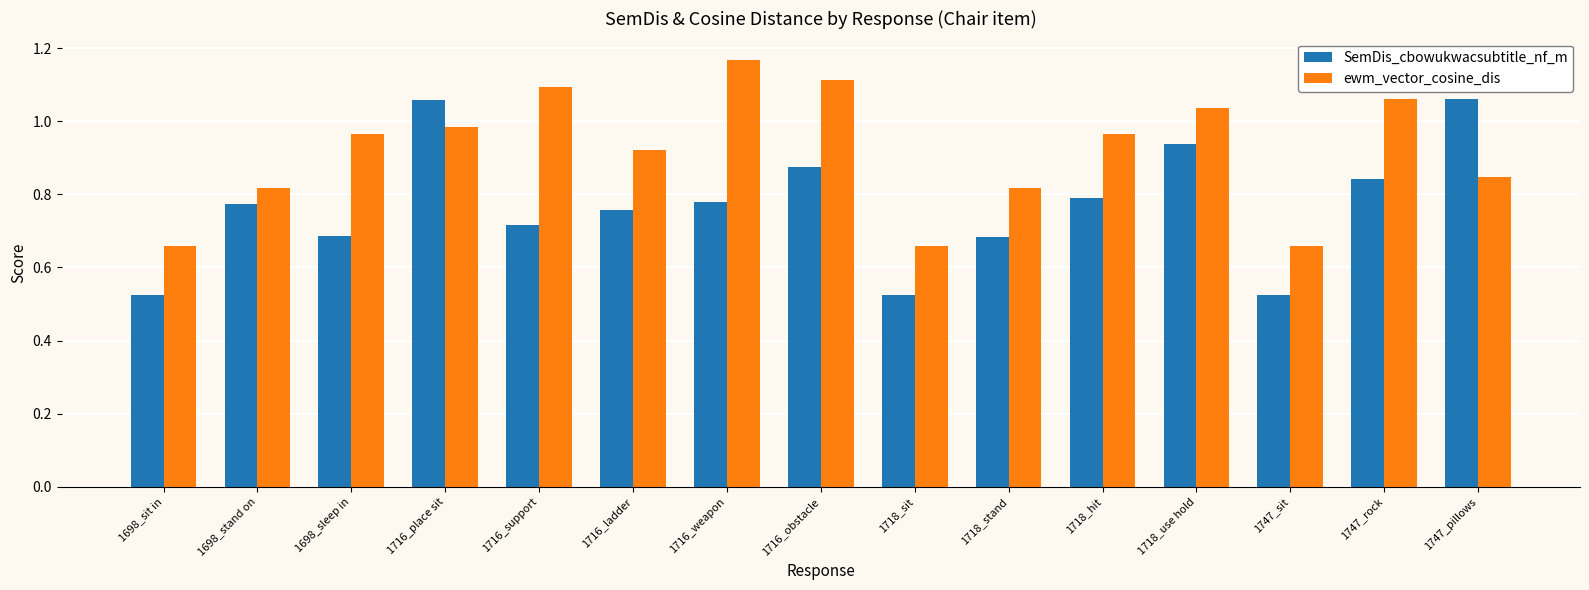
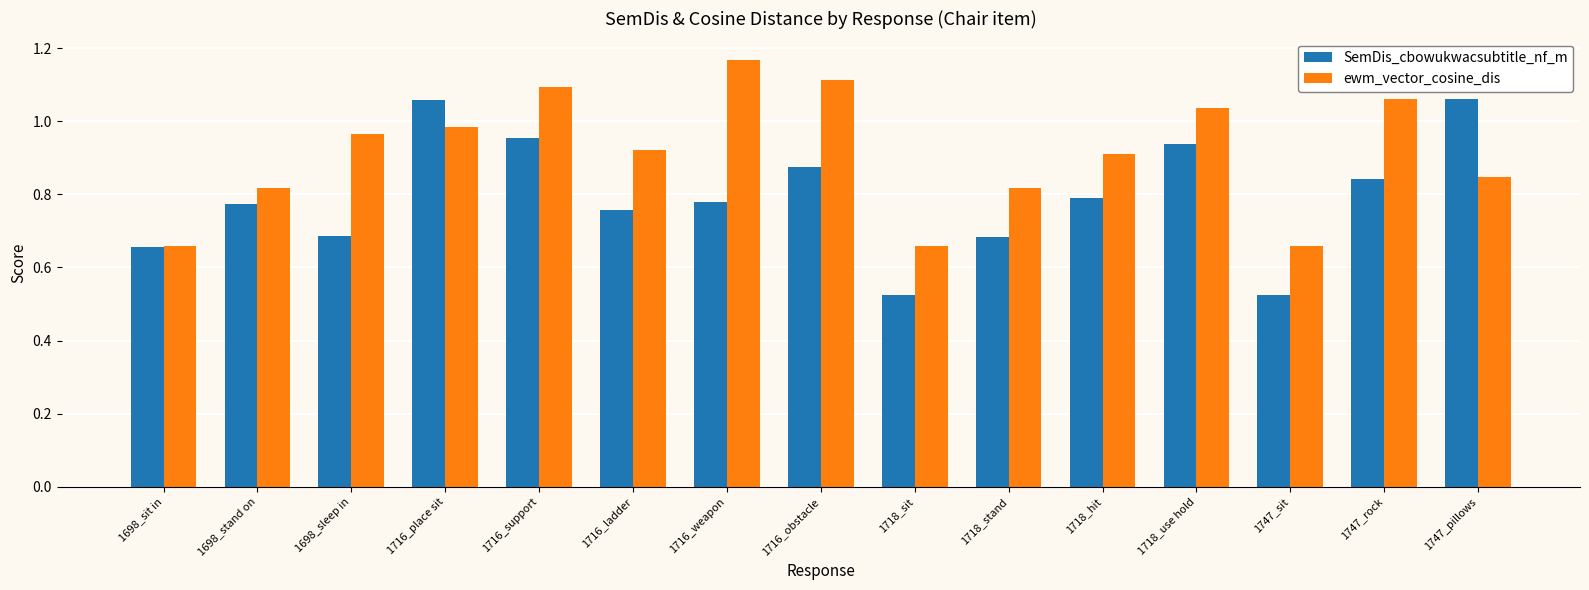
  {
    "SemDis_cbowukwacsubtitle_nf_m": {
-     "1698_sit in": 0.52,
+     "1698_sit in": 0.66,
      "1698_stand on": 0.78,
      "1698_sleep in": 0.69,
      "1716_place sit": 1.06,
-     "1716_support": 0.71,
+     "1716_support": 0.95,
      "1716_ladder": 0.76,
      "1716_weapon": 0.78,
      "1716_obstacle": 0.87,
      "1718_sit": 0.52,
      "1718_stand": 0.68,
      "1718_hit": 0.79,
      "1718_use hold": 0.94,
      "1747_sit": 0.52,
      "1747_rock": 0.84,
      "1747_pillows": 1.06
    },
    "ewm_vector_cosine_dis": {
      "1698_sit in": 0.66,
      "1698_stand on": 0.82,
      "1698_sleep in": 0.96,
      "1716_place sit": 0.98,
      "1716_support": 1.09,
      "1716_ladder": 0.92,
      "1716_weapon": 1.17,
      "1716_obstacle": 1.11,
      "1718_sit": 0.66,
      "1718_stand": 0.82,
-     "1718_hit": 0.97,
+     "1718_hit": 0.91,
      "1718_use hold": 1.04,
      "1747_sit": 0.66,
      "1747_rock": 1.06,
      "1747_pillows": 0.85
    }
  }
